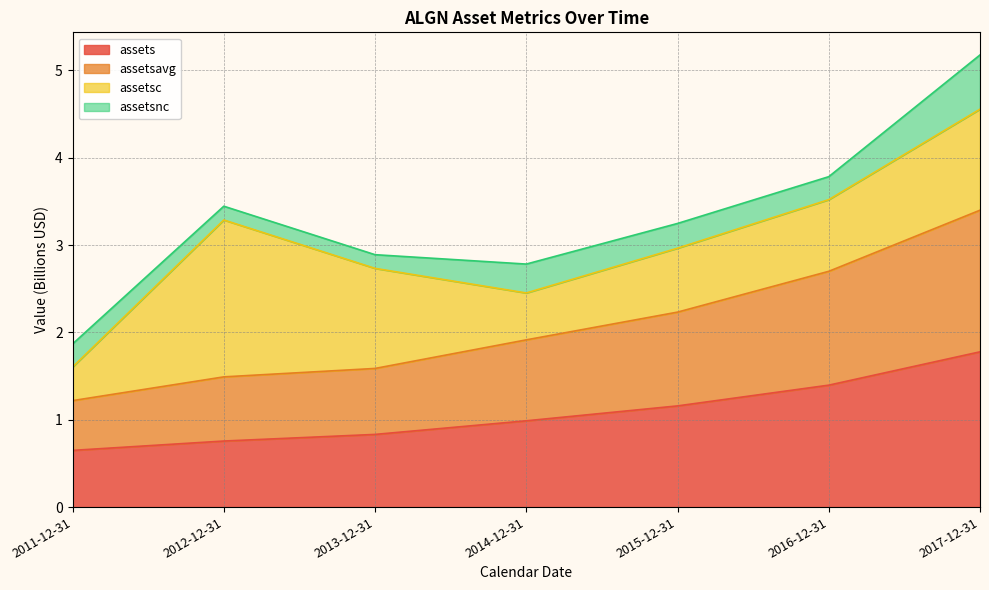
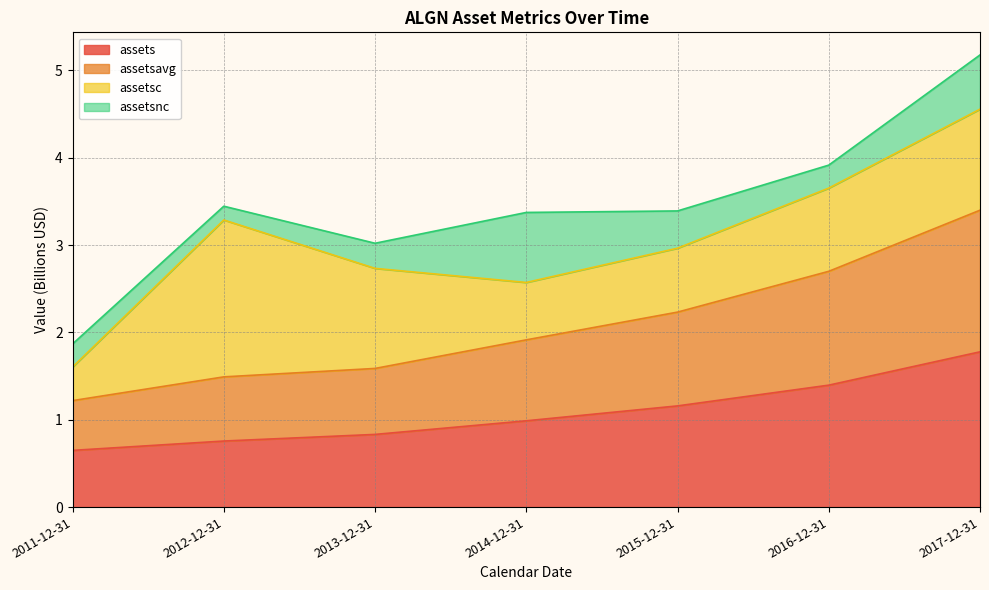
  {
    "assetsc": {
      "2011-12-31": 0.4,
      "2012-12-31": 1.8,
      "2013-12-31": 1.1,
-     "2014-12-31": 0.5,
+     "2014-12-31": 0.7,
      "2015-12-31": 0.7,
-     "2016-12-31": 0.8,
+     "2016-12-31": 1.0,
      "2017-12-31": 1.2
    },
    "assetsnc": {
      "2011-12-31": 0.3,
      "2012-12-31": 0.2,
-     "2013-12-31": 0.2,
-     "2014-12-31": 0.3,
-     "2015-12-31": 0.3,
+     "2013-12-31": 0.3,
+     "2014-12-31": 0.8,
+     "2015-12-31": 0.4,
      "2016-12-31": 0.3,
      "2017-12-31": 0.6
    }
  }
